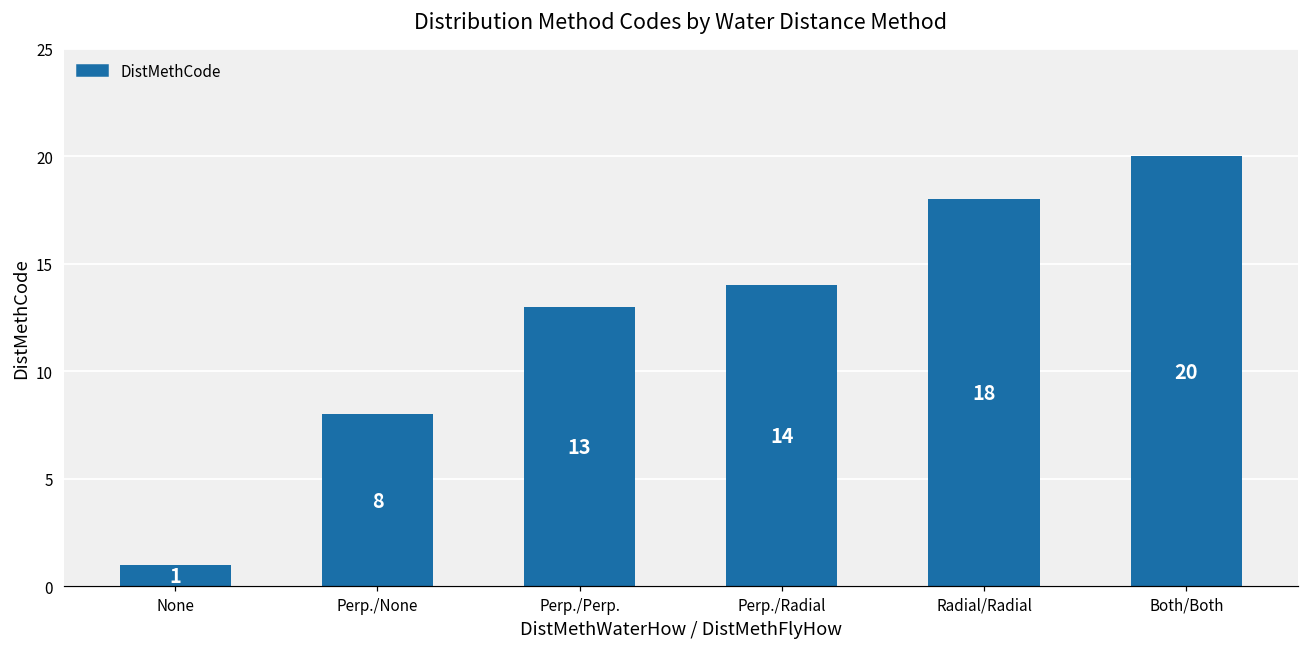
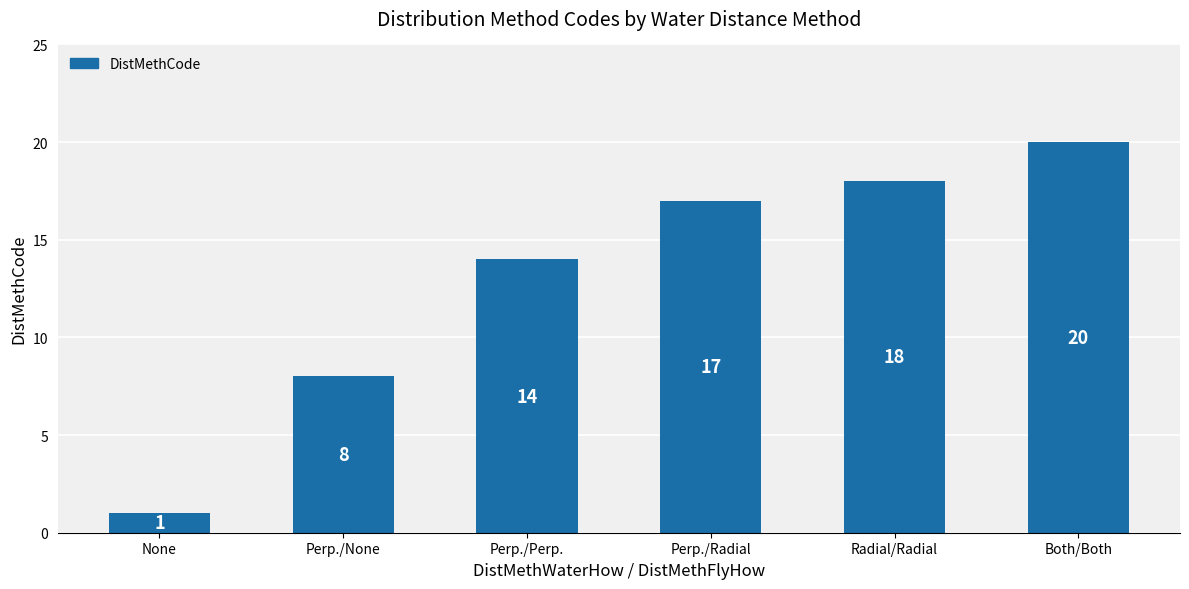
  {
    "None": 1,
    "Perp./None": 8,
-   "Perp./Perp.": 13,
-   "Perp./Radial": 14,
+   "Perp./Perp.": 14,
+   "Perp./Radial": 17,
    "Radial/Radial": 18,
    "Both/Both": 20
  }
